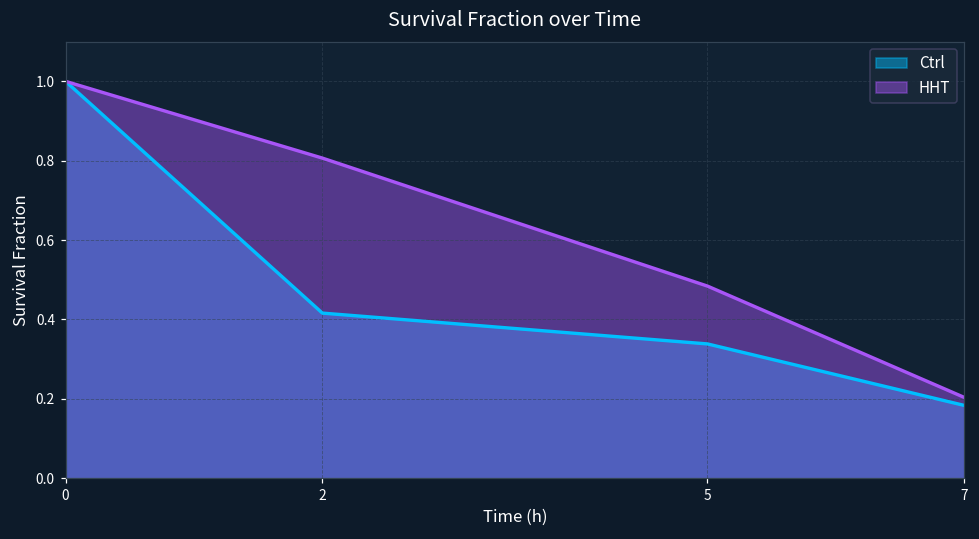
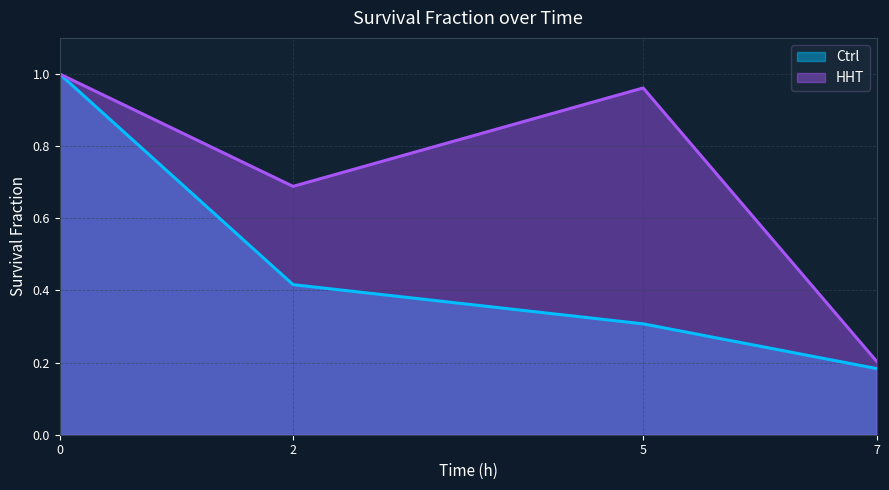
  {
    "Ctrl": {
      "2": 0.42,
-     "5": 0.34,
+     "5": 0.31,
      "7": 0.18
    },
    "HHT": {
-     "2": 0.81,
-     "5": 0.48,
+     "2": 0.69,
+     "5": 0.96,
      "7": 0.20
    }
  }
